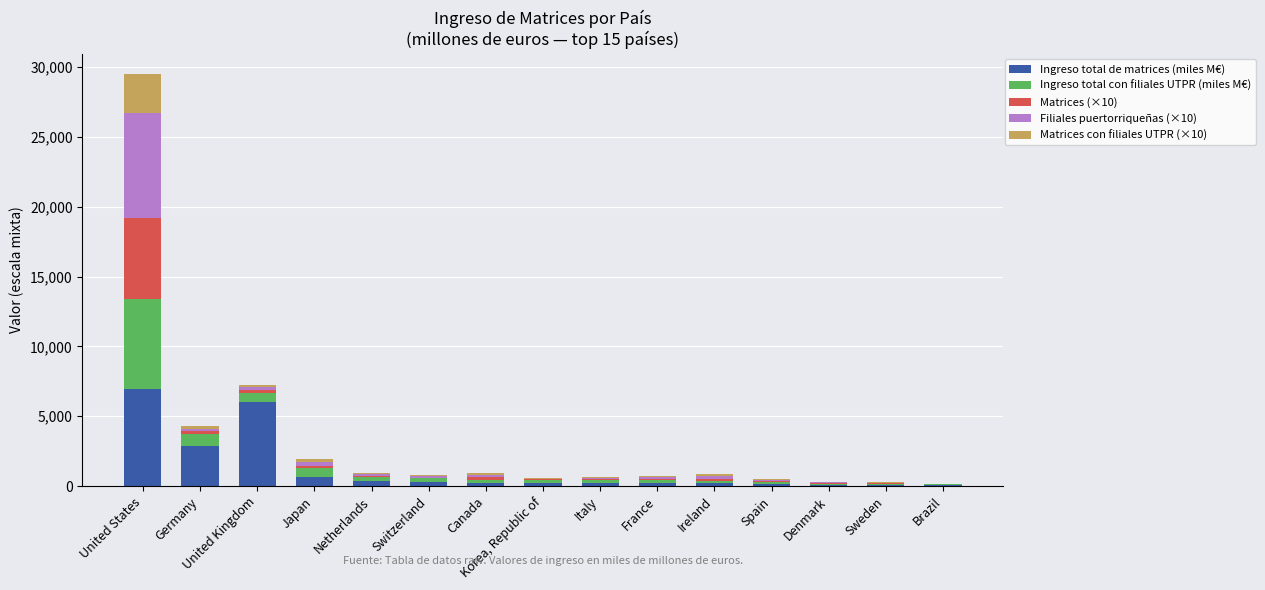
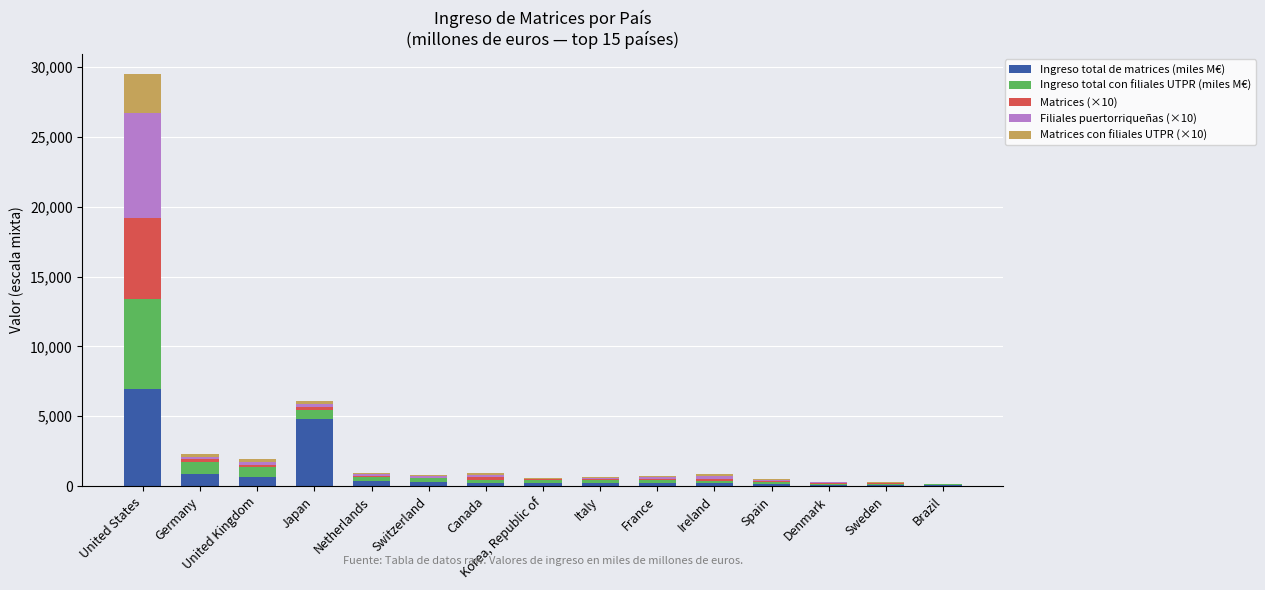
  {
    "Ingreso total de matrices (miles M€)": {
      "United States": "7,000",
-     "Germany": "2,900",
-     "United Kingdom": "6,000",
-     "Japan": "600",
+     "Germany": "900",
+     "United Kingdom": "700",
+     "Japan": "4,800",
      "Netherlands": "400",
      "Switzerland": "300",
      "Canada": "200",
      "Korea, Republic of": "200",
      "Italy": "200",
      "France": "200",
      "Ireland": "200"
    },
    "Ingreso total con filiales UTPR (miles M€)": {
      "United States": "6,400",
      "Germany": "900",
      "United Kingdom": "700",
      "Japan": "600",
      "Netherlands": "300",
      "Switzerland": "300",
      "Canada": "200",
      "Korea, Republic of": "200",
      "Italy": "200",
      "France": "200",
      "Ireland": "200"
    },
    "Matrices (×10)": {
      "United States": "5,800",
      "Germany": "200",
      "United Kingdom": "200",
      "Japan": "200"
    },
    "Filiales puertorriqueñas (×10)": {
      "United States": "7,500",
      "Germany": "200",
      "United Kingdom": "200",
      "Japan": "200",
      "Canada": "200",
      "Ireland": "200"
    },
    "Matrices con filiales UTPR (×10)": {
      "United States": "2,800",
      "Germany": "200",
      "United Kingdom": "200",
      "Japan": "200"
    }
  }
